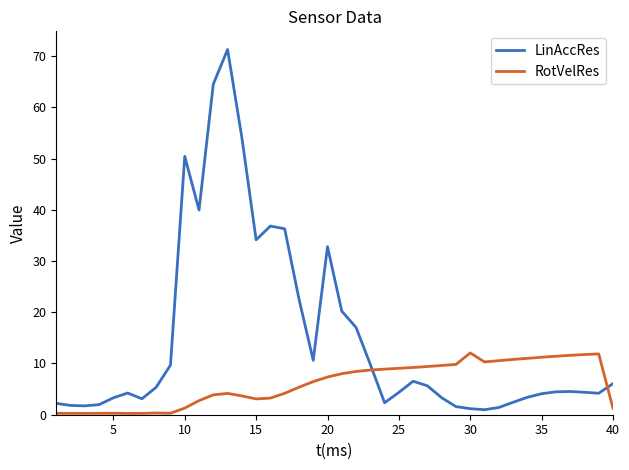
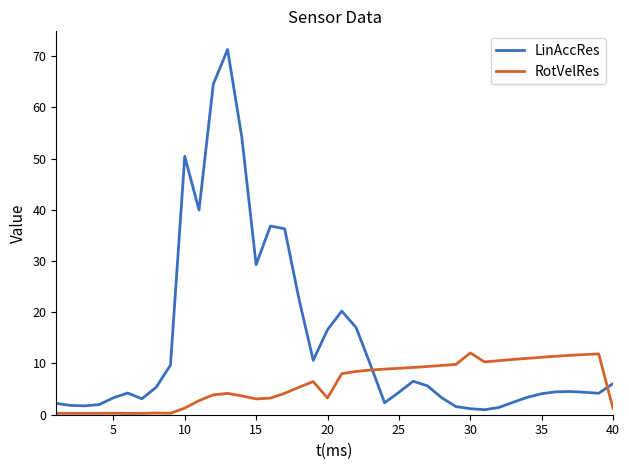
  {
    "LinAccRes": {
      "5": 3,
      "10": 50,
-     "15": 34,
-     "20": 33,
+     "15": 29,
+     "20": 17,
      "25": 4,
      "30": 1,
      "35": 4,
      "40": 6
    },
    "RotVelRes": {
      "5": 0,
      "10": 1,
      "15": 3,
-     "20": 7,
+     "20": 3,
      "25": 9,
      "30": 12,
      "35": 11,
      "40": 1
    }
  }
